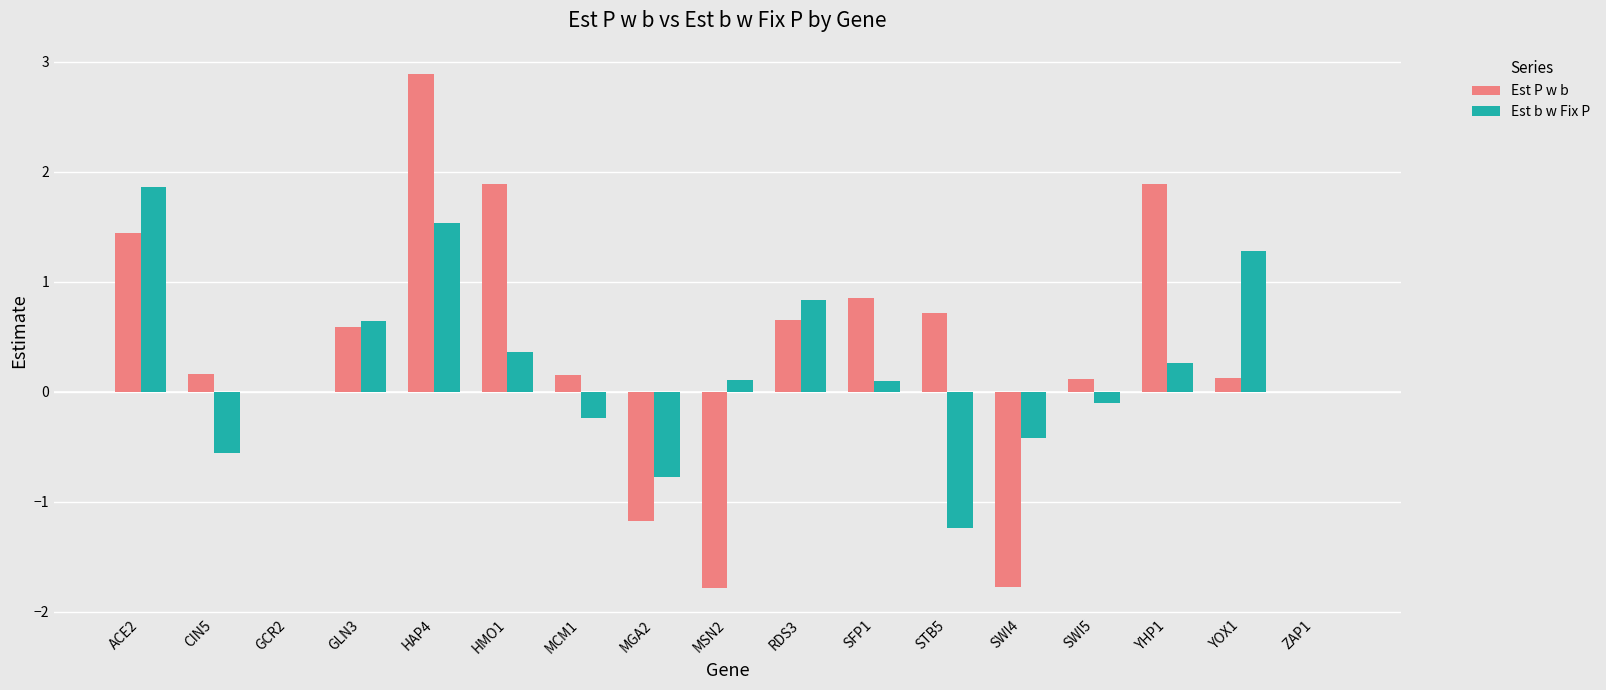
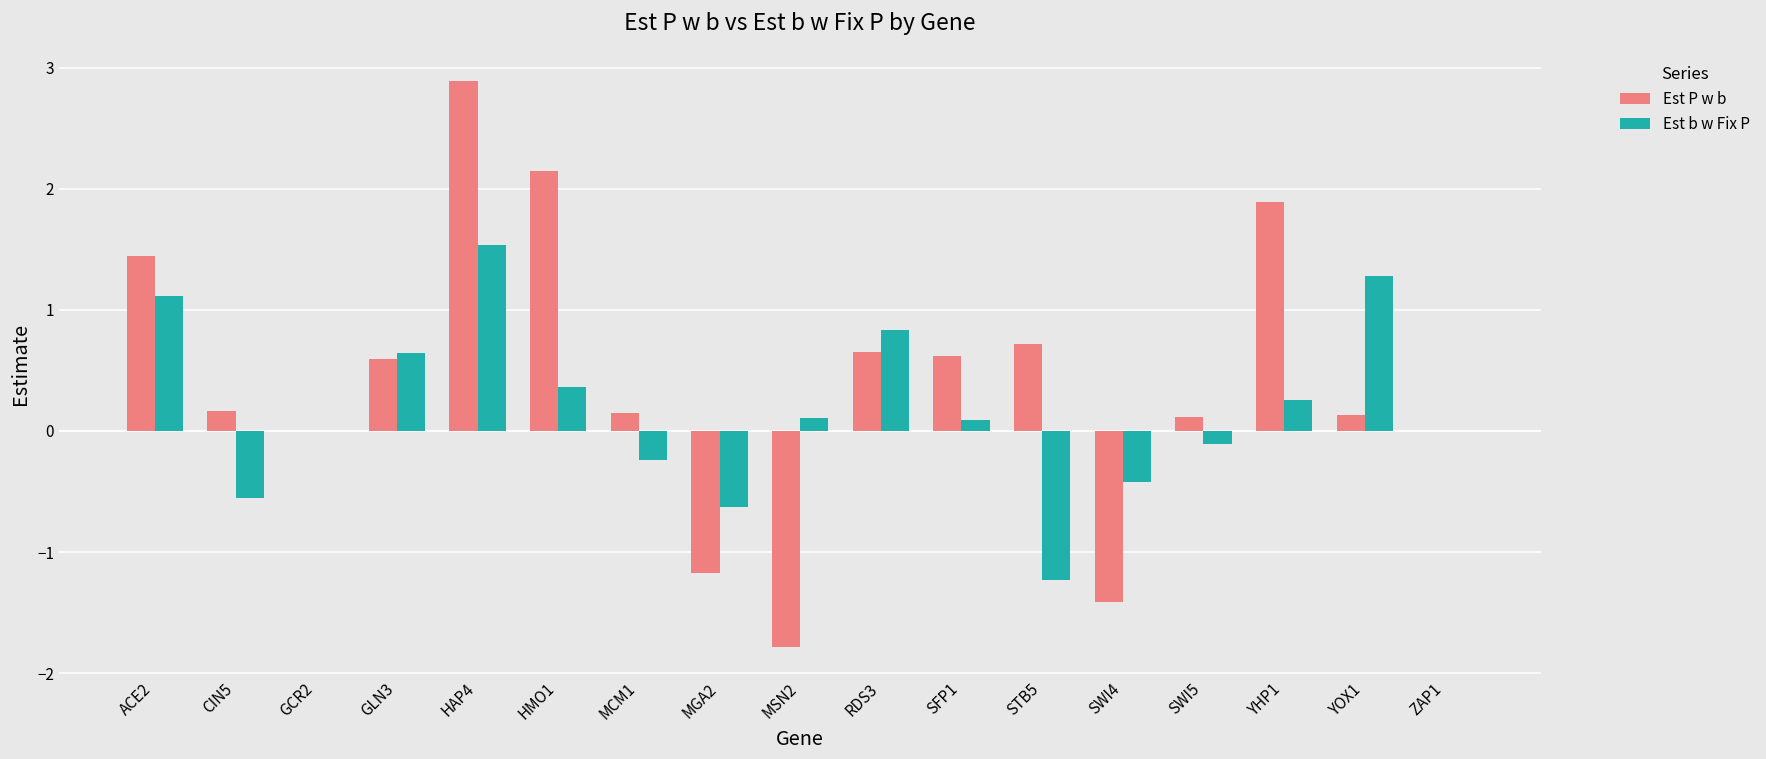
  {
    "Est P w b": {
      "ACE2": 1.44,
      "CIN5": 0.16,
      "GCR2": 0.00,
      "GLN3": 0.59,
      "HAP4": 2.89,
-     "HMO1": 1.89,
+     "HMO1": 2.14,
      "MCM1": 0.15,
      "MGA2": -1.17,
      "MSN2": -1.78,
      "RDS3": 0.65,
-     "SFP1": 0.86,
+     "SFP1": 0.62,
      "STB5": 0.72,
-     "SWI4": -1.77,
+     "SWI4": -1.42,
      "SWI5": 0.12,
      "YHP1": 1.89,
      "YOX1": 0.13,
      "ZAP1": 0.00
    },
    "Est b w Fix P": {
-     "ACE2": 1.86,
+     "ACE2": 1.11,
      "CIN5": -0.56,
      "GCR2": 0.00,
      "GLN3": 0.65,
      "HAP4": 1.53,
      "HMO1": 0.36,
      "MCM1": -0.24,
-     "MGA2": -0.78,
+     "MGA2": -0.63,
      "MSN2": 0.11,
      "RDS3": 0.84,
      "SFP1": 0.09,
      "STB5": -1.23,
      "SWI4": -0.42,
      "SWI5": -0.11,
      "YHP1": 0.26,
      "YOX1": 1.28,
      "ZAP1": 0.00
    }
  }
